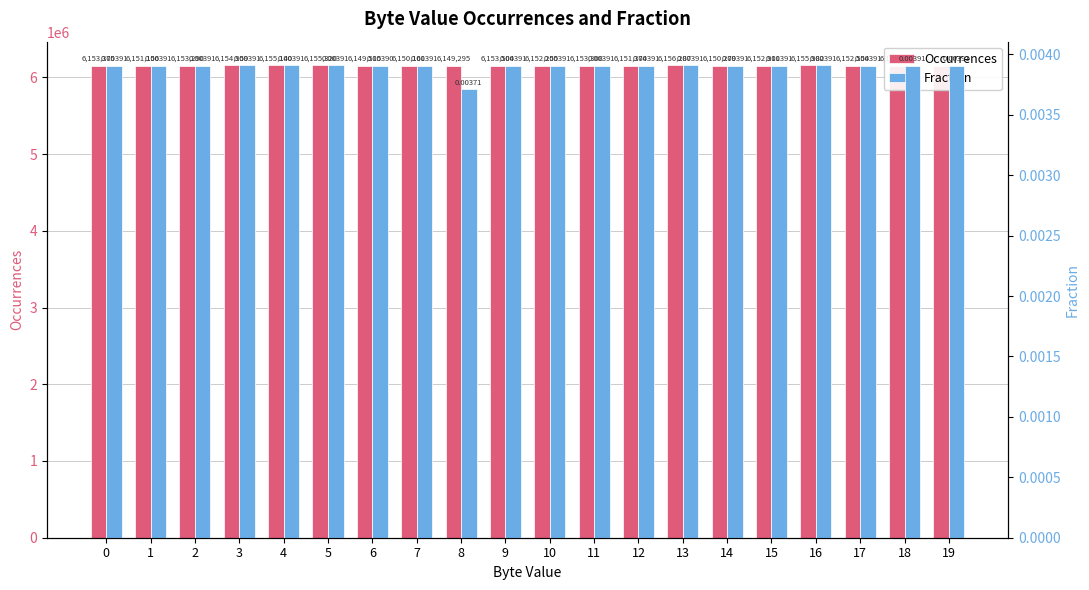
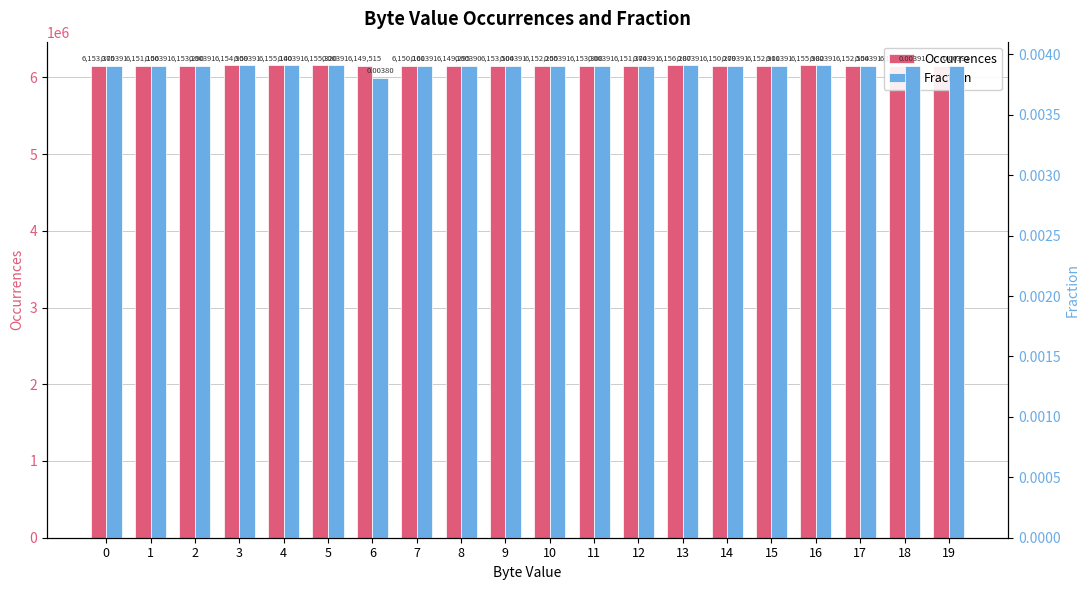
  {
    "Occurrences": {
      "8": "6,149,295"
    },
    "Fraction": {
-     "6": "0.00390",
-     "8": "0.00371"
+     "6": "0.00380",
+     "8": "0.00390"
    }
  }
